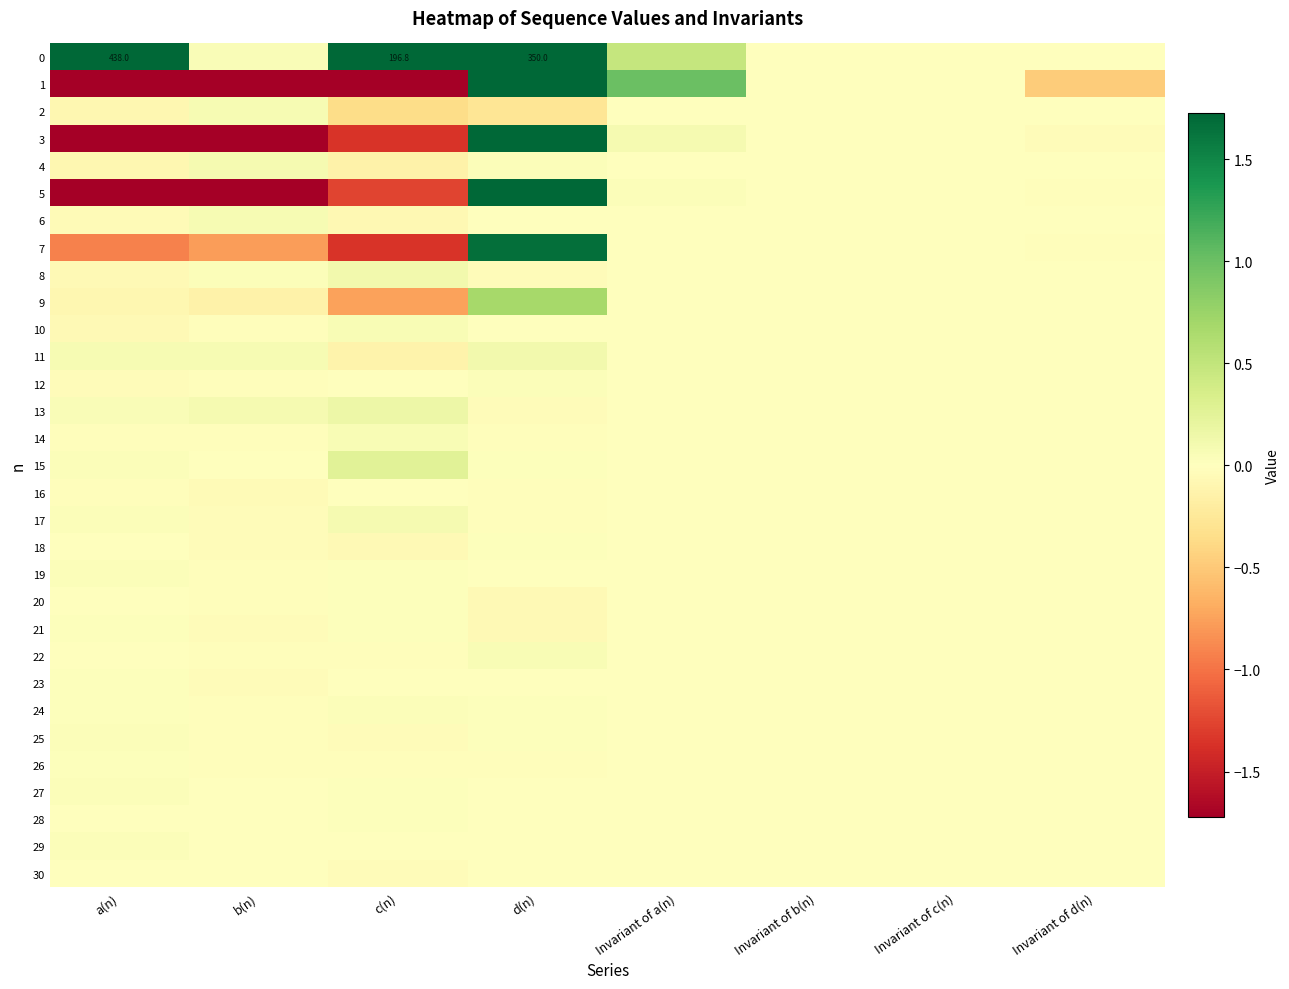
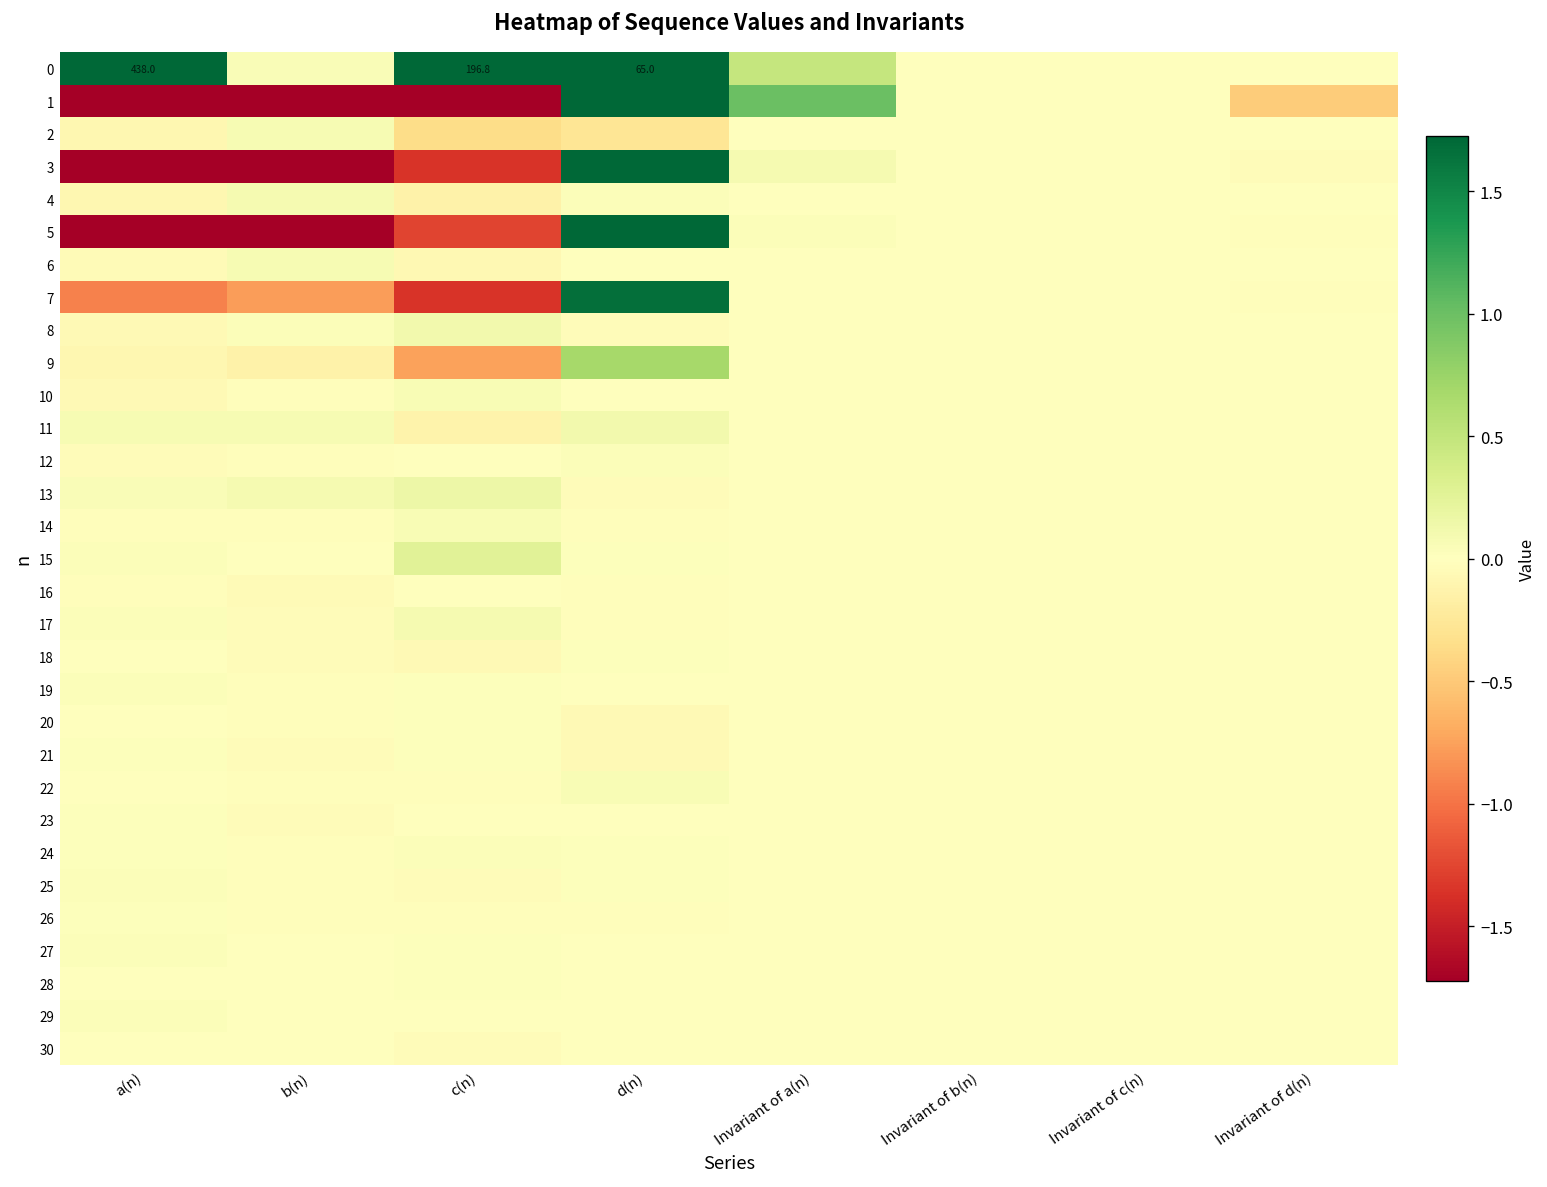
  {
    "0": {
      "a(n)": 438.0,
      "c(n)": 196.8,
-     "d(n)": 350.0
+     "d(n)": 65.0
    }
  }
